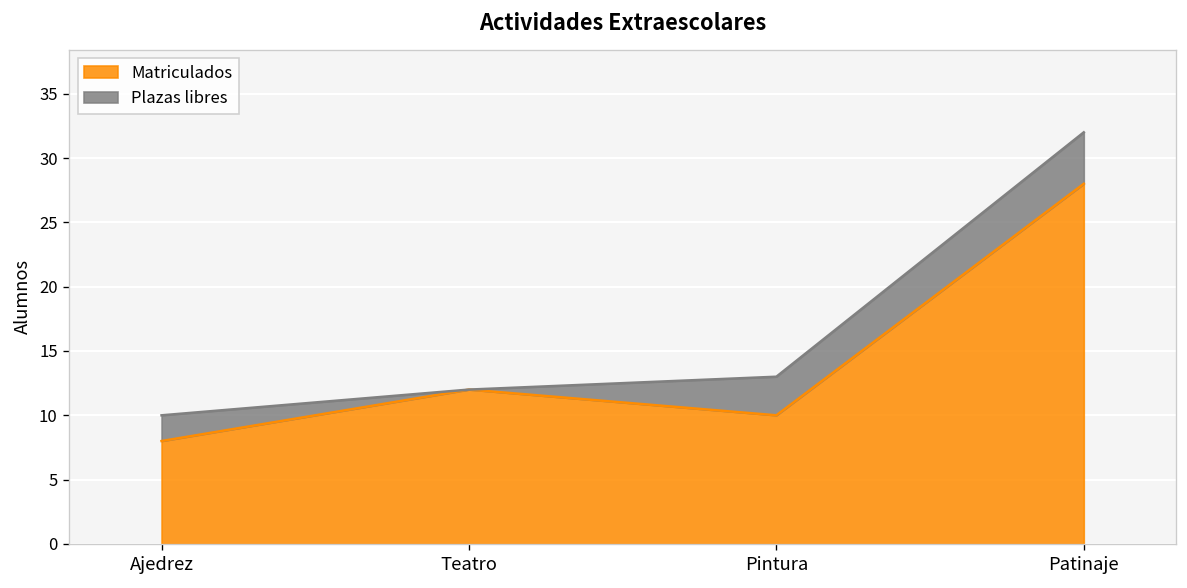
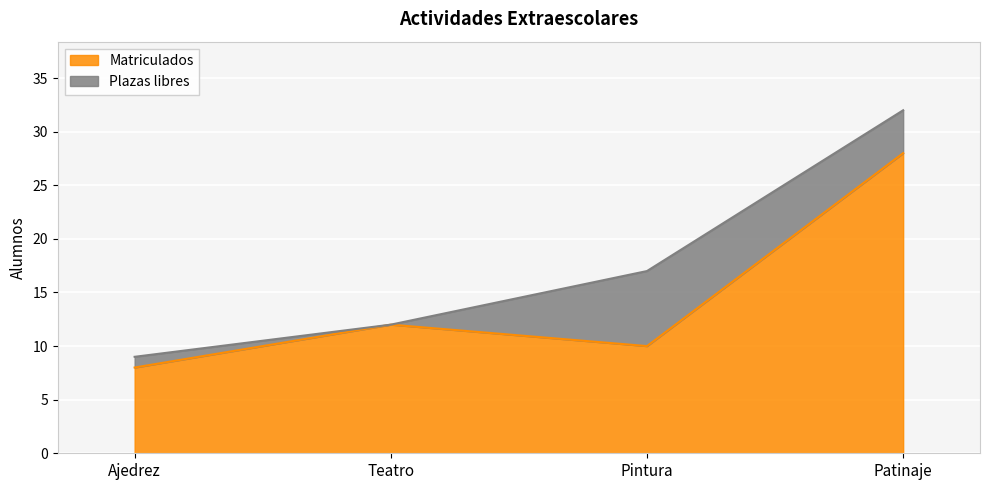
  {
    "Matriculados": {
      "Ajedrez": 8,
      "Pintura": 10,
      "Patinaje": 28
    },
    "Plazas libres": {
-     "Ajedrez": 2,
-     "Pintura": 3,
+     "Ajedrez": 1,
+     "Pintura": 7,
      "Patinaje": 4
    }
  }
